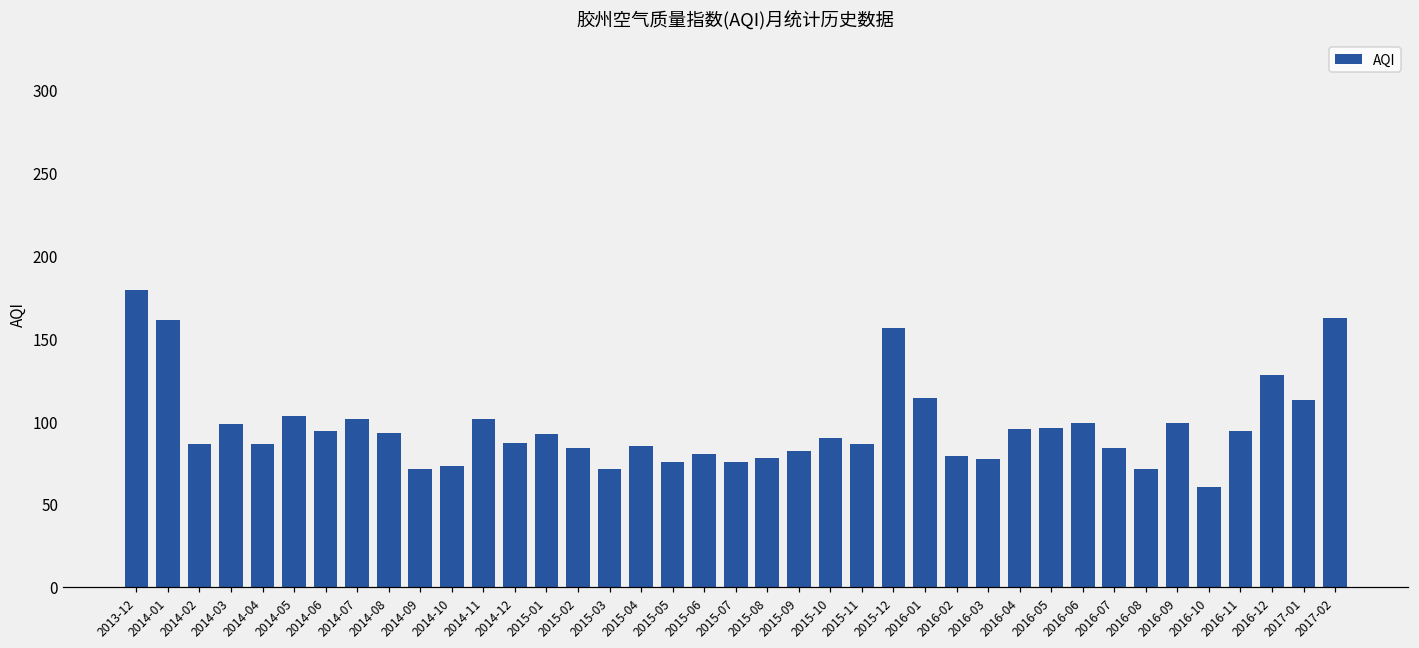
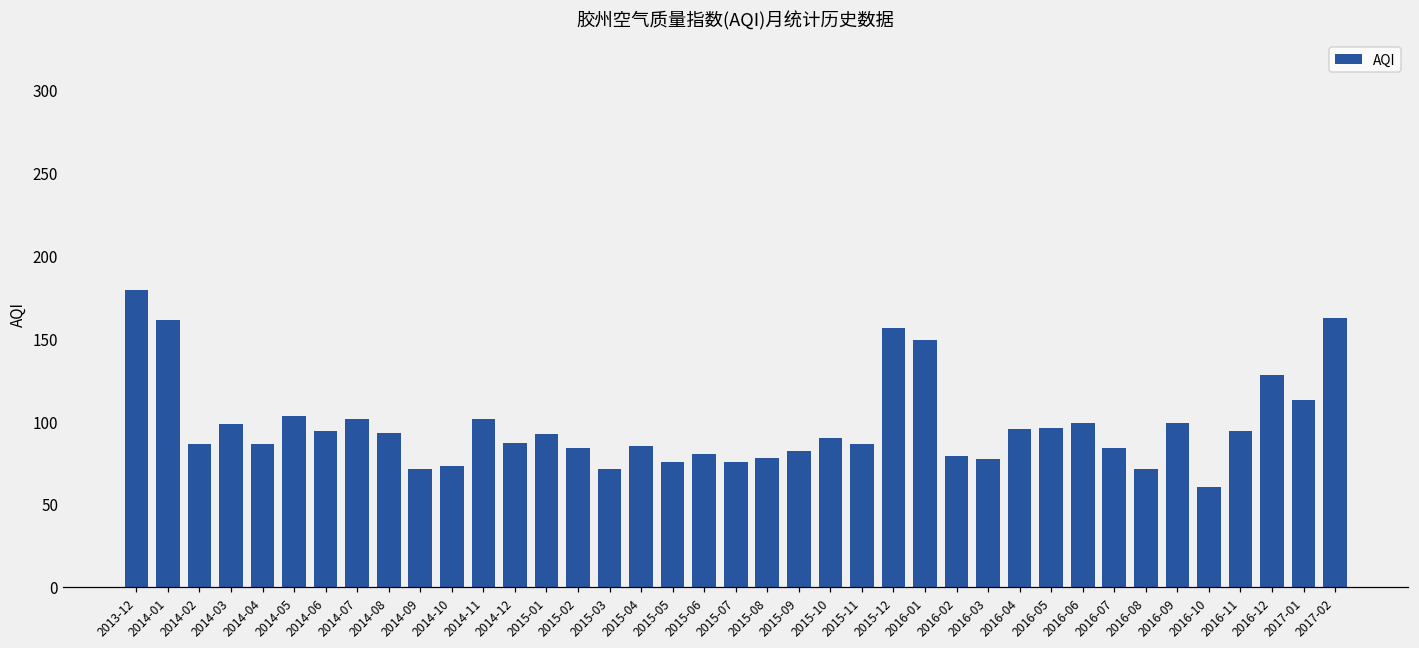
  {
    "2013-12": 179,
    "2014-01": 161,
    "2014-02": 86,
    "2014-03": 98,
    "2014-04": 86,
    "2014-05": 103,
    "2014-06": 94,
    "2014-07": 101,
    "2014-08": 93,
    "2014-09": 71,
    "2014-10": 73,
    "2014-11": 101,
    "2014-12": 87,
    "2015-01": 92,
    "2015-02": 84,
    "2015-03": 71,
    "2015-04": 85,
    "2015-05": 75,
    "2015-06": 80,
    "2015-07": 75,
    "2015-08": 78,
    "2015-09": 82,
    "2015-10": 90,
    "2015-11": 86,
    "2015-12": 156,
-   "2016-01": 114,
+   "2016-01": 149,
    "2016-02": 79,
    "2016-03": 77,
    "2016-04": 95,
    "2016-05": 96,
    "2016-06": 99,
    "2016-07": 84,
    "2016-08": 71,
    "2016-09": 99,
    "2016-10": 60,
    "2016-11": 94,
    "2016-12": 128,
    "2017-01": 113,
    "2017-02": 162
  }
